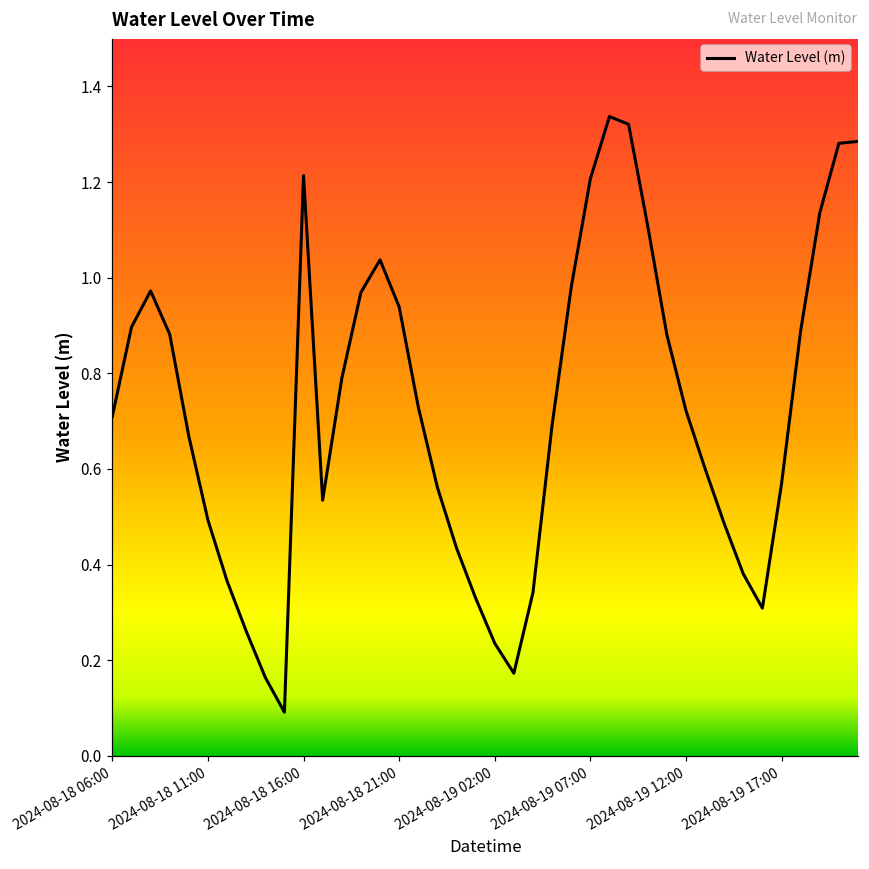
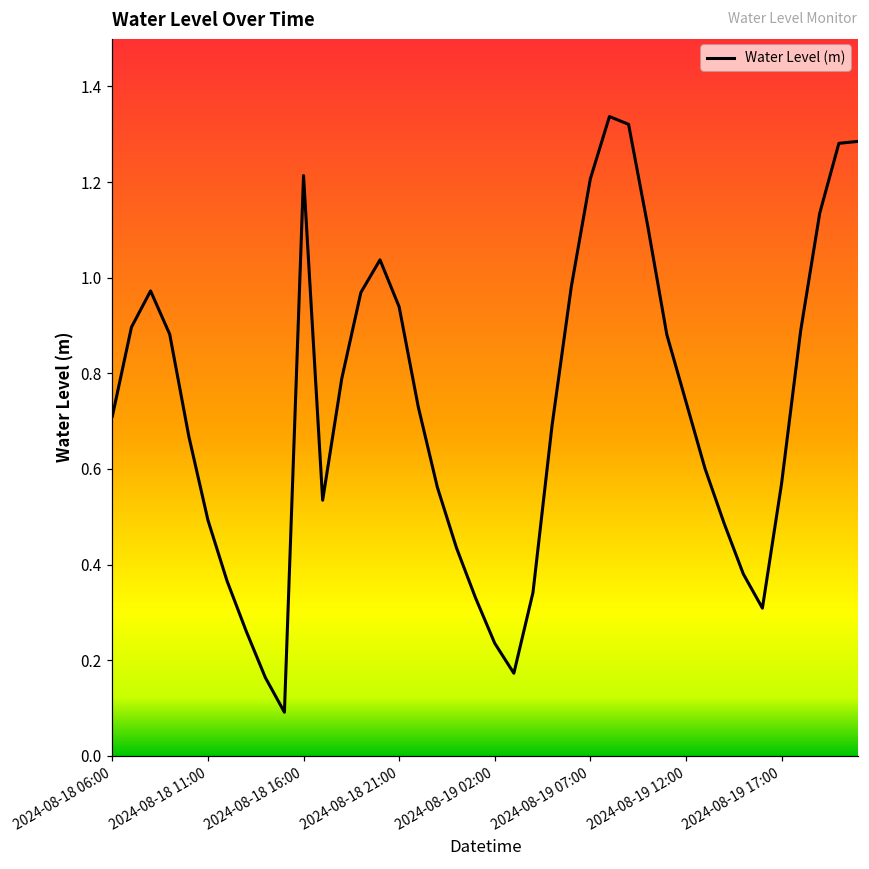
  {
    "2024-08-18 06:00": 0.71,
    "2024-08-18 11:00": 0.49,
    "2024-08-18 16:00": 1.21,
    "2024-08-18 21:00": 0.94,
    "2024-08-19 02:00": 0.24,
    "2024-08-19 07:00": 1.21,
-   "2024-08-19 12:00": 0.72,
+   "2024-08-19 12:00": 0.74,
    "2024-08-19 17:00": 0.57
  }
